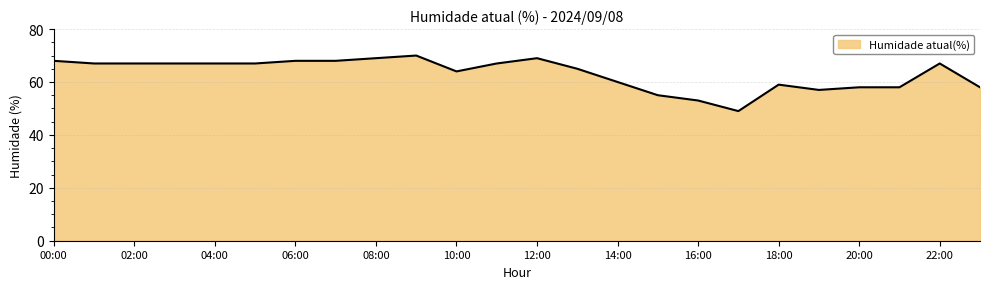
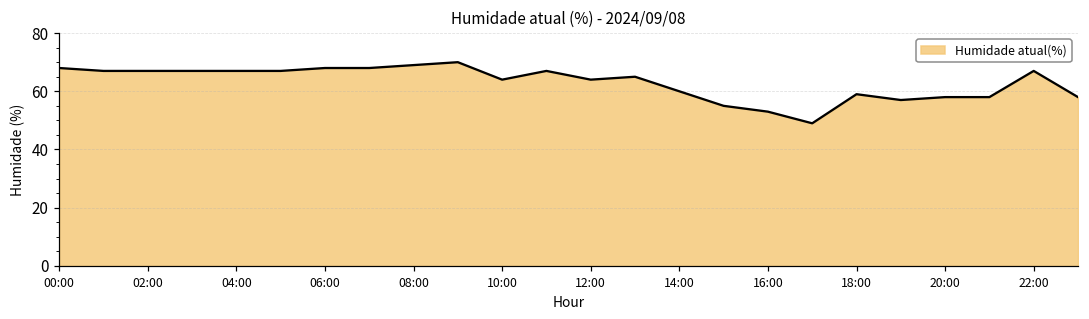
  {
    "00:00": 68,
    "02:00": 67,
    "04:00": 67,
    "06:00": 68,
    "08:00": 69,
    "10:00": 64,
-   "12:00": 69,
+   "12:00": 64,
    "14:00": 60,
    "16:00": 53,
    "18:00": 59,
    "20:00": 58,
    "22:00": 67
  }
